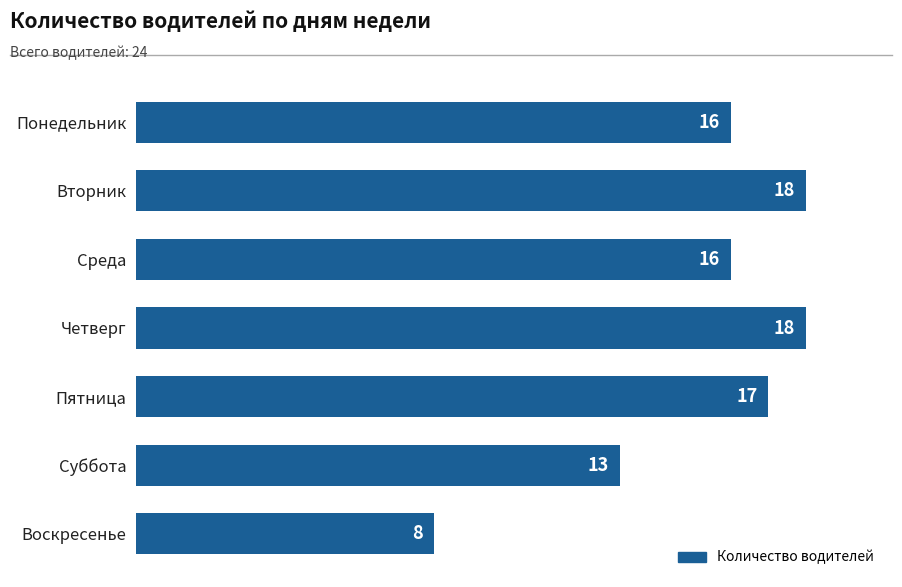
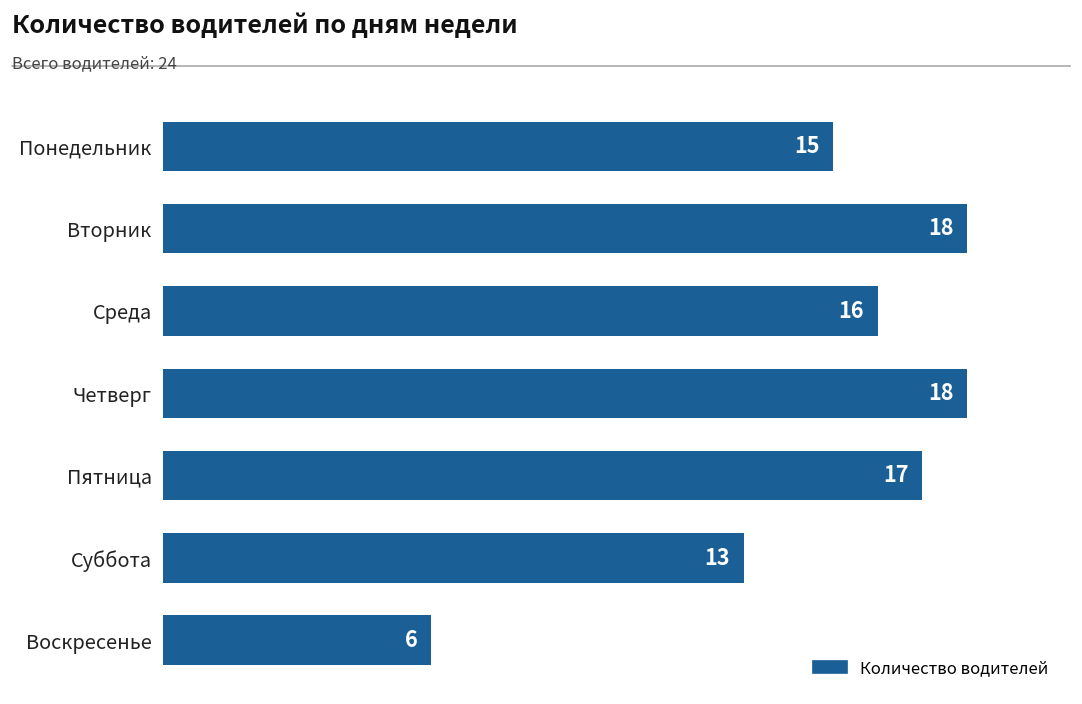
  {
-   "Понедельник": 16,
+   "Понедельник": 15,
    "Вторник": 18,
    "Среда": 16,
    "Четверг": 18,
    "Пятница": 17,
    "Суббота": 13,
-   "Воскресенье": 8
+   "Воскресенье": 6
  }
